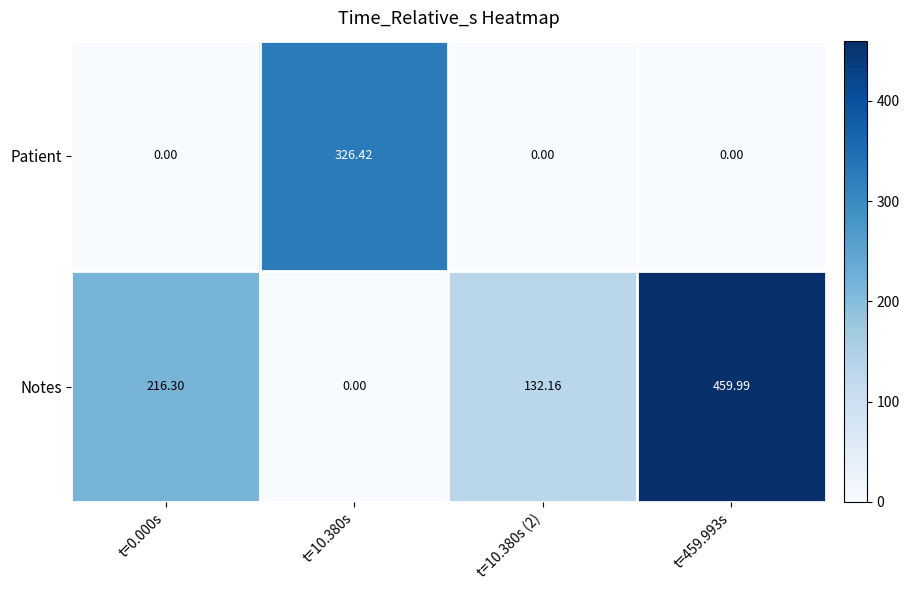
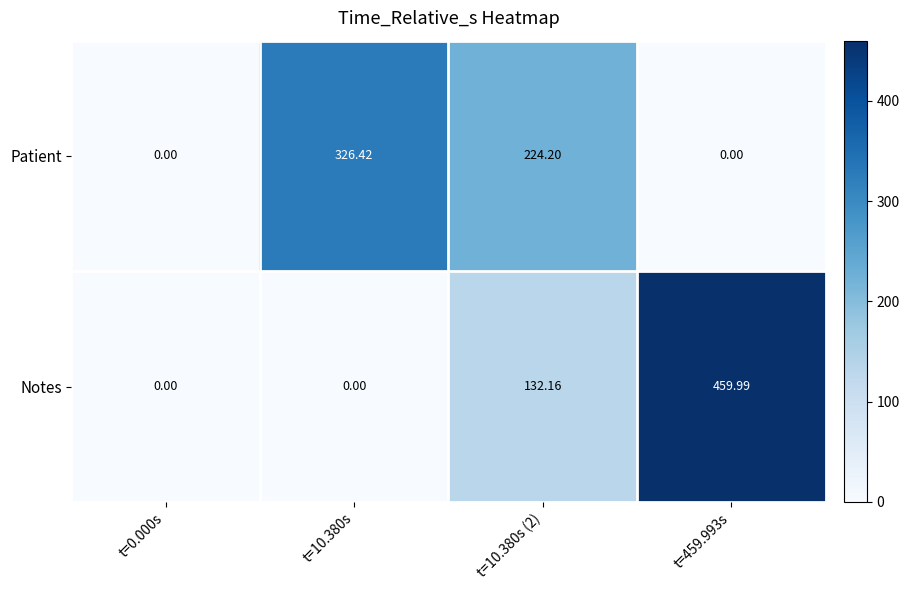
  {
    "Patient": {
      "t=0.000s": 0.00,
      "t=10.380s": 326.42,
-     "t=10.380s (2)": 0.00,
+     "t=10.380s (2)": 224.20,
      "t=459.993s": 0.00
    },
    "Notes": {
-     "t=0.000s": 216.30,
+     "t=0.000s": 0.00,
      "t=10.380s": 0.00,
      "t=10.380s (2)": 132.16,
      "t=459.993s": 459.99
    }
  }
